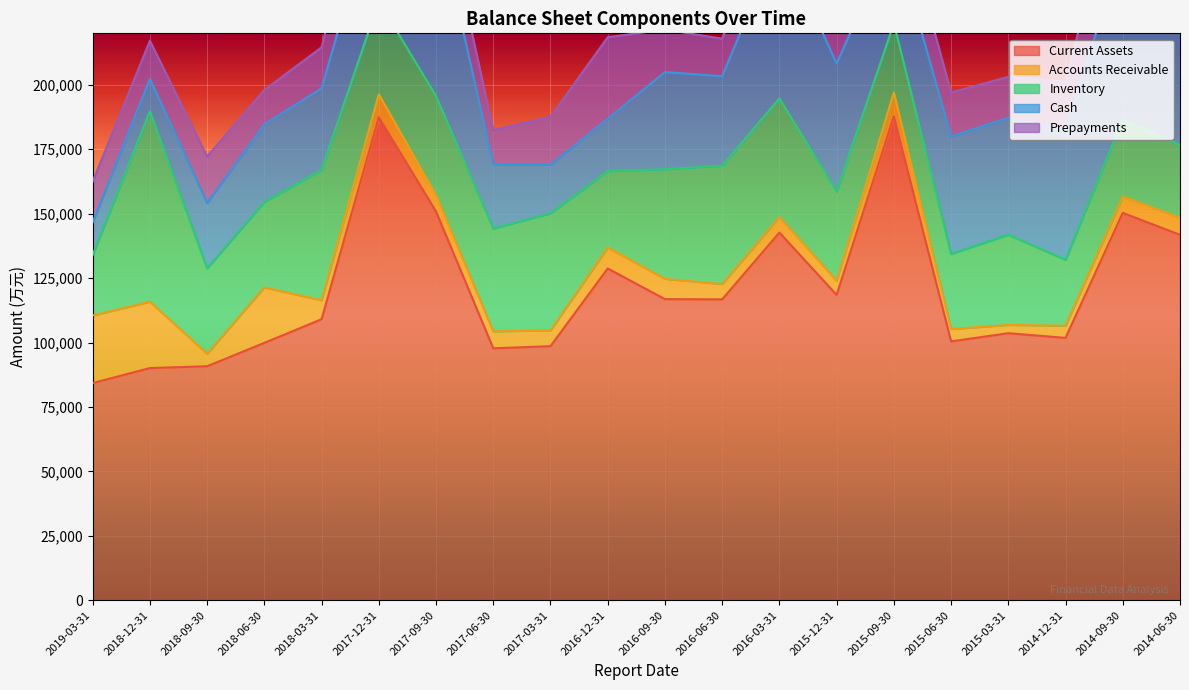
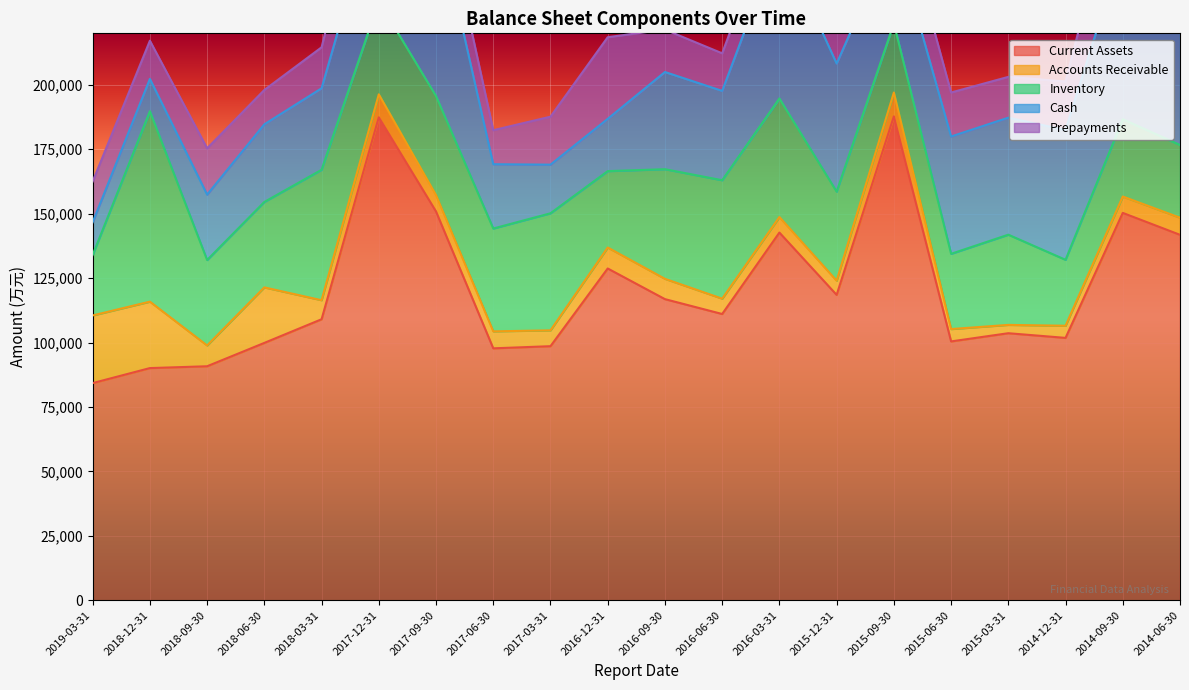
  {
    "Current Assets": {
      "2019-03-31": "84,000",
      "2018-12-31": "90,000",
      "2018-09-30": "91,000",
      "2018-06-30": "100,000",
      "2018-03-31": "109,000",
      "2017-12-31": "187,000",
      "2017-09-30": "151,000",
      "2017-06-30": "98,000",
      "2017-03-31": "99,000",
      "2016-12-31": "129,000",
      "2016-09-30": "117,000",
-     "2016-06-30": "117,000",
+     "2016-06-30": "111,000",
      "2016-03-31": "143,000",
      "2015-12-31": "119,000",
      "2015-09-30": "188,000",
      "2015-06-30": "100,000",
      "2015-03-31": "104,000",
      "2014-12-31": "102,000",
      "2014-09-30": "150,000",
      "2014-06-30": "142,000"
    },
    "Accounts Receivable": {
      "2019-03-31": "26,000",
      "2018-12-31": "26,000",
-     "2018-09-30": "5,000",
+     "2018-09-30": "8,000",
      "2018-06-30": "22,000",
      "2018-03-31": "7,000",
      "2017-12-31": "9,000",
      "2017-09-30": "6,000",
      "2017-06-30": "7,000",
      "2017-03-31": "6,000",
      "2016-12-31": "8,000",
      "2016-09-30": "8,000",
      "2016-06-30": "6,000",
      "2016-03-31": "6,000",
      "2015-12-31": "6,000",
      "2015-09-30": "9,000",
      "2015-06-30": "5,000",
      "2015-03-31": "3,000",
      "2014-12-31": "5,000",
      "2014-09-30": "6,000",
      "2014-06-30": "7,000"
    },
    "Inventory": {
      "2019-03-31": "23,000",
      "2018-12-31": "74,000",
      "2018-09-30": "33,000",
      "2018-06-30": "33,000",
      "2018-03-31": "51,000",
      "2017-09-30": "38,000",
      "2017-06-30": "40,000",
      "2017-03-31": "45,000",
      "2016-12-31": "30,000",
      "2016-09-30": "43,000",
      "2016-06-30": "46,000",
      "2016-03-31": "46,000",
      "2015-12-31": "35,000",
      "2015-06-30": "29,000",
      "2015-03-31": "35,000",
      "2014-12-31": "26,000",
      "2014-06-30": "28,000"
    },
    "Cash": {
      "2019-03-31": "13,000",
      "2018-12-31": "13,000",
      "2018-09-30": "25,000",
      "2018-06-30": "30,000",
      "2018-03-31": "32,000",
      "2017-06-30": "25,000",
      "2017-03-31": "19,000",
      "2016-12-31": "20,000",
      "2016-09-30": "38,000",
      "2016-06-30": "35,000",
      "2015-12-31": "50,000",
      "2015-06-30": "46,000",
      "2015-03-31": "45,000"
    },
    "Prepayments": {
      "2019-03-31": "16,000",
      "2018-12-31": "15,000",
      "2018-09-30": "18,000",
      "2018-06-30": "13,000",
      "2018-03-31": "16,000",
      "2017-06-30": "13,000",
      "2017-03-31": "19,000",
      "2016-12-31": "32,000",
      "2016-06-30": "15,000",
      "2015-06-30": "17,000",
      "2015-03-31": "16,000"
    }
  }
